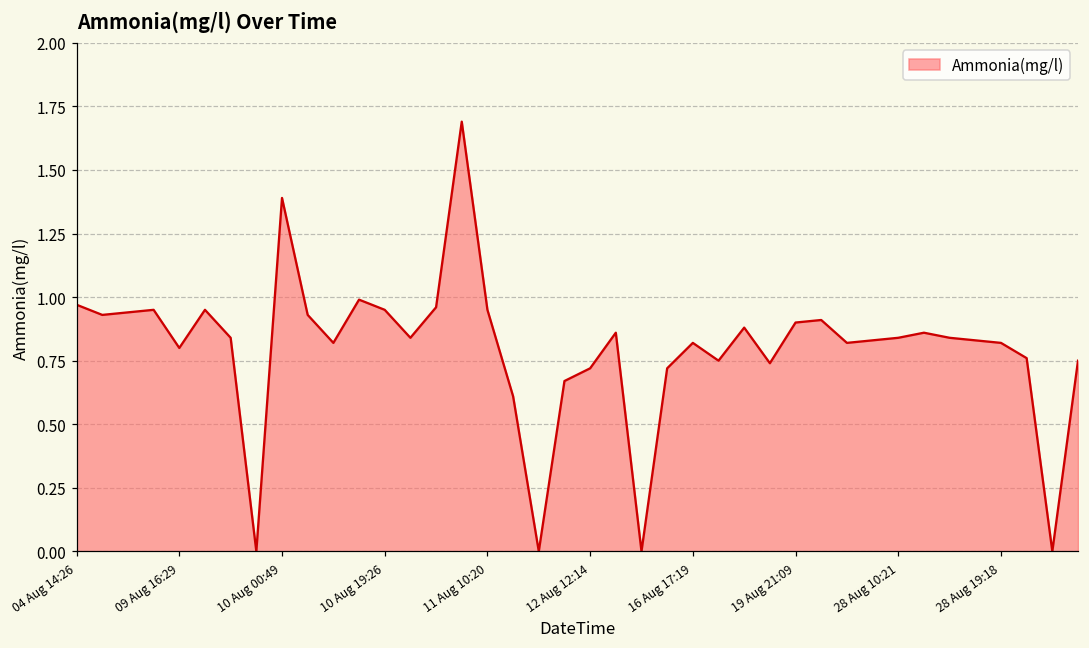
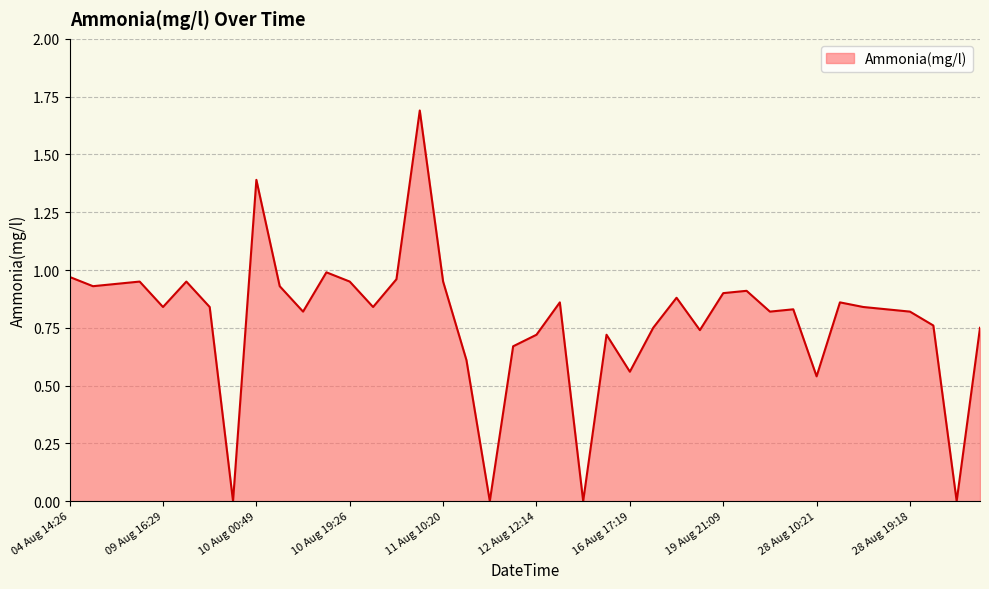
  {
    "04 Aug 14:26": 0.97,
-   "09 Aug 16:29": 0.80,
+   "09 Aug 16:29": 0.84,
    "10 Aug 00:49": 1.39,
    "10 Aug 19:26": 0.95,
    "11 Aug 10:20": 0.95,
    "12 Aug 12:14": 0.72,
-   "16 Aug 17:19": 0.82,
+   "16 Aug 17:19": 0.56,
    "19 Aug 21:09": 0.90,
-   "28 Aug 10:21": 0.84,
+   "28 Aug 10:21": 0.54,
    "28 Aug 19:18": 0.82
  }
